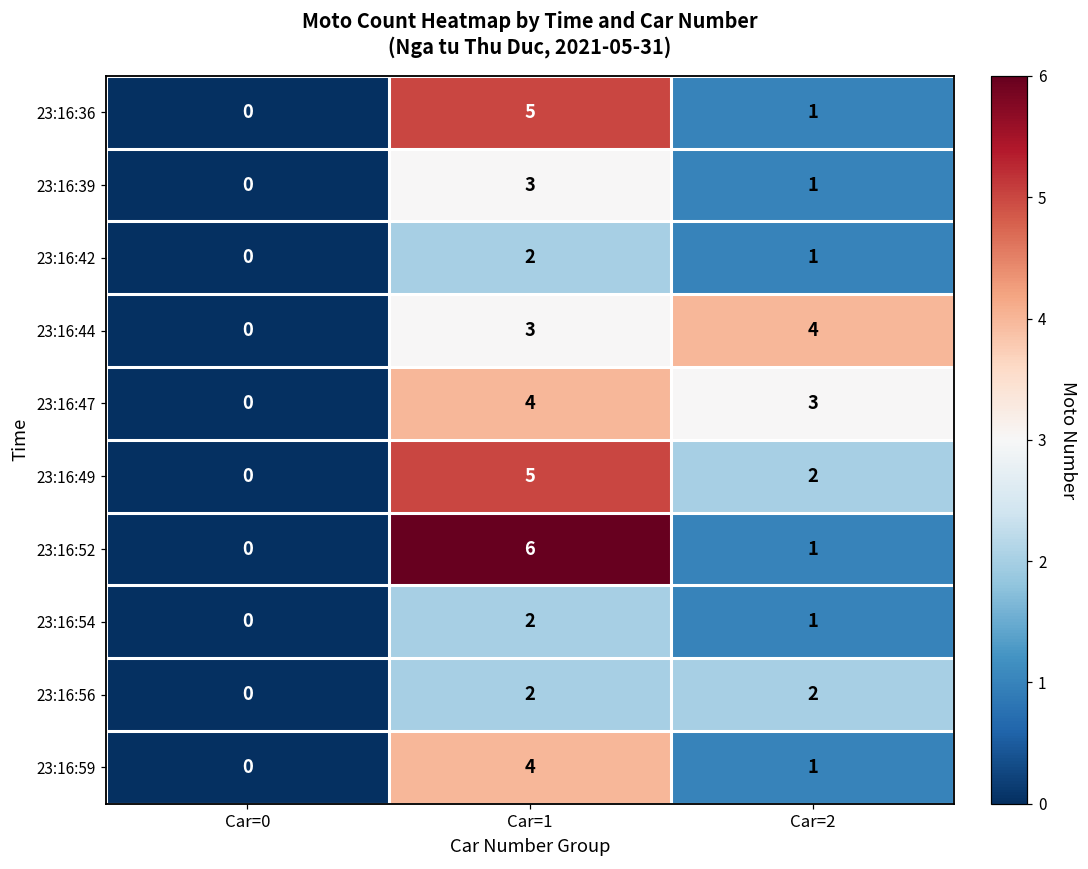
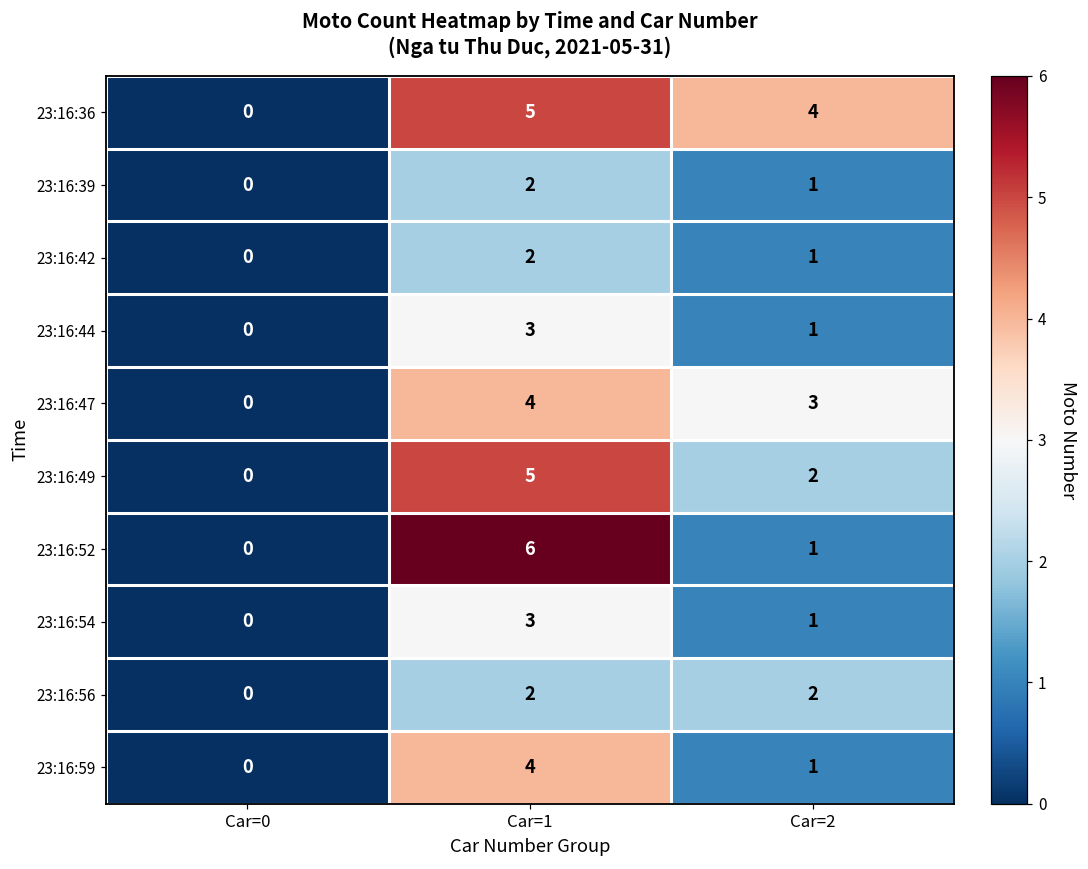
  {
    "23:16:36": {
      "Car=0": 0,
      "Car=1": 5,
-     "Car=2": 1
+     "Car=2": 4
    },
    "23:16:39": {
      "Car=0": 0,
-     "Car=1": 3,
+     "Car=1": 2,
      "Car=2": 1
    },
    "23:16:42": {
      "Car=0": 0,
      "Car=1": 2,
      "Car=2": 1
    },
    "23:16:44": {
      "Car=0": 0,
      "Car=1": 3,
-     "Car=2": 4
+     "Car=2": 1
    },
    "23:16:47": {
      "Car=0": 0,
      "Car=1": 4,
      "Car=2": 3
    },
    "23:16:49": {
      "Car=0": 0,
      "Car=1": 5,
      "Car=2": 2
    },
    "23:16:52": {
      "Car=0": 0,
      "Car=1": 6,
      "Car=2": 1
    },
    "23:16:54": {
      "Car=0": 0,
-     "Car=1": 2,
+     "Car=1": 3,
      "Car=2": 1
    },
    "23:16:56": {
      "Car=0": 0,
      "Car=1": 2,
      "Car=2": 2
    },
    "23:16:59": {
      "Car=0": 0,
      "Car=1": 4,
      "Car=2": 1
    }
  }
